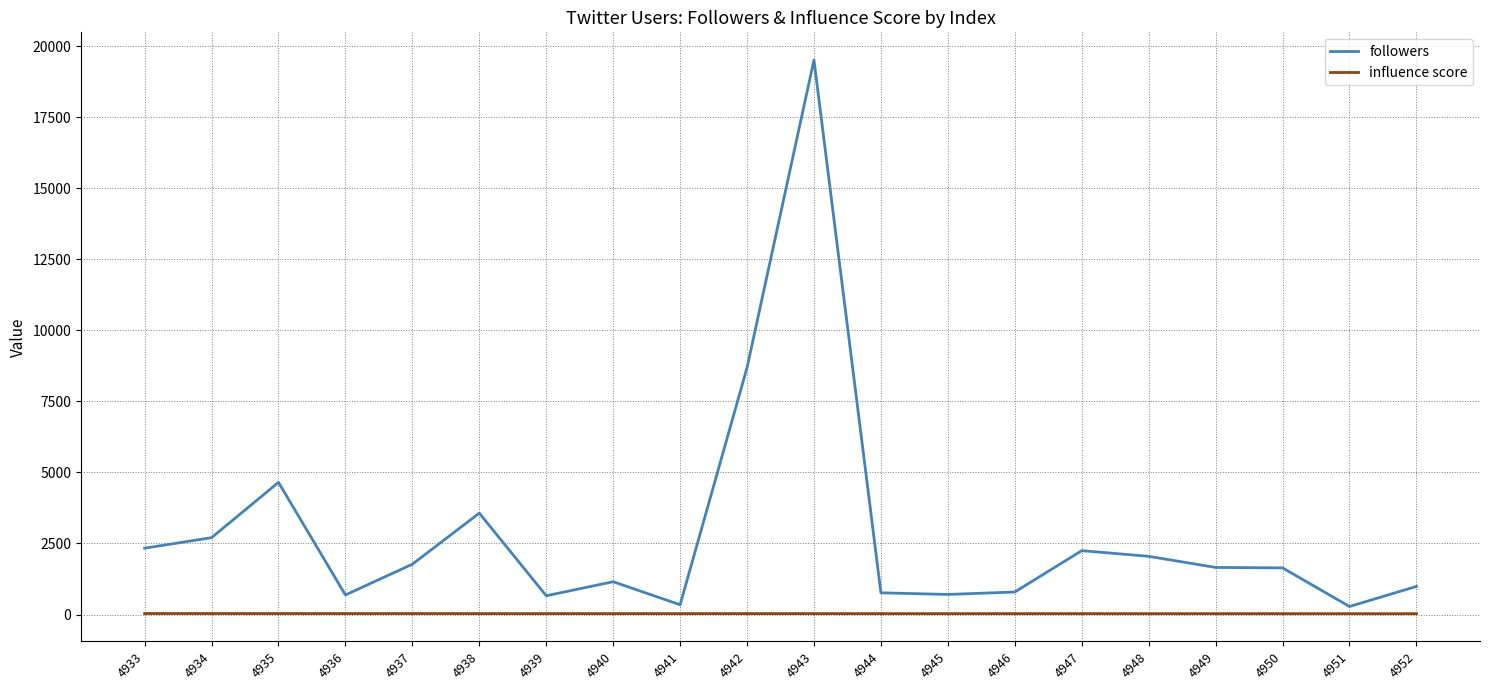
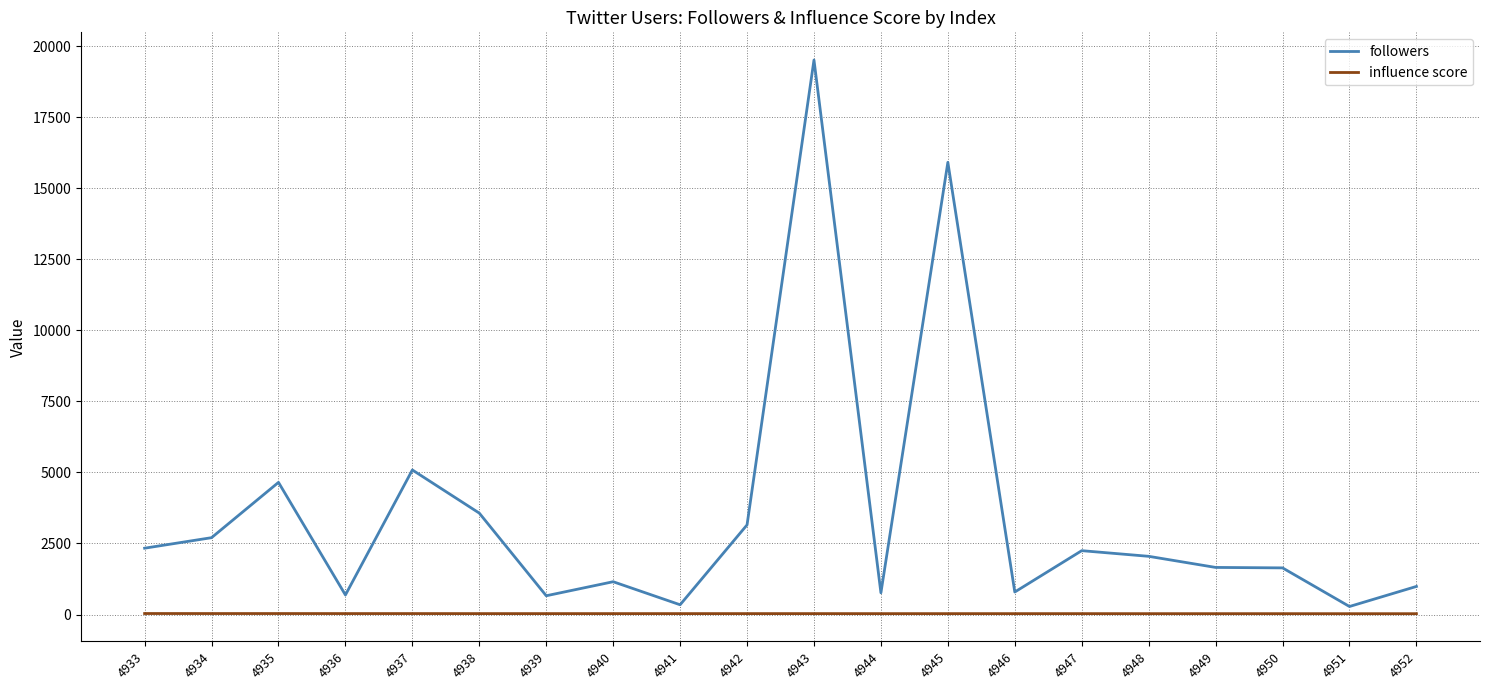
  {
    "followers": {
      "4933": 2300,
      "4934": 2700,
      "4935": 4700,
      "4936": 700,
-     "4937": 1800,
+     "4937": 5100,
      "4938": 3600,
      "4939": 700,
      "4940": 1200,
      "4941": 300,
-     "4942": 8700,
+     "4942": 3200,
      "4943": 19500,
      "4944": 800,
-     "4945": 700,
+     "4945": 15900,
      "4946": 800,
      "4947": 2200,
      "4948": 2000,
      "4949": 1700,
      "4950": 1600,
      "4951": 300,
      "4952": 1000
    },
    "influence score": {
      "4933": 0,
      "4934": 0,
      "4935": 0,
      "4936": 0,
      "4937": 0,
      "4938": 0,
      "4939": 0,
      "4940": 0,
      "4941": 0,
      "4942": 0,
      "4943": 0,
      "4944": 0,
      "4945": 0,
      "4946": 0,
      "4947": 0,
      "4948": 0,
      "4949": 0,
      "4950": 0,
      "4951": 0,
      "4952": 0
    }
  }
